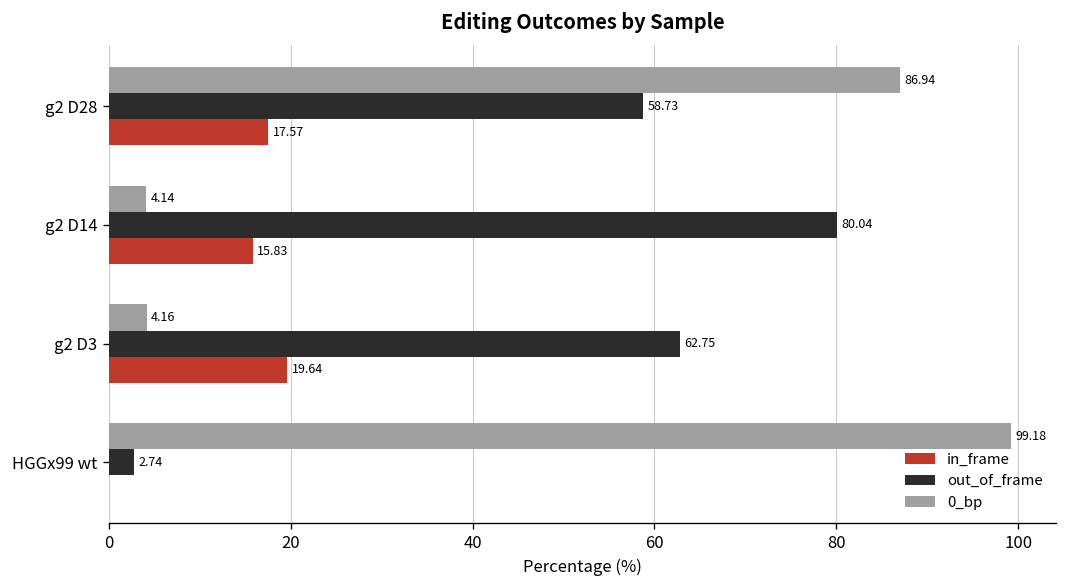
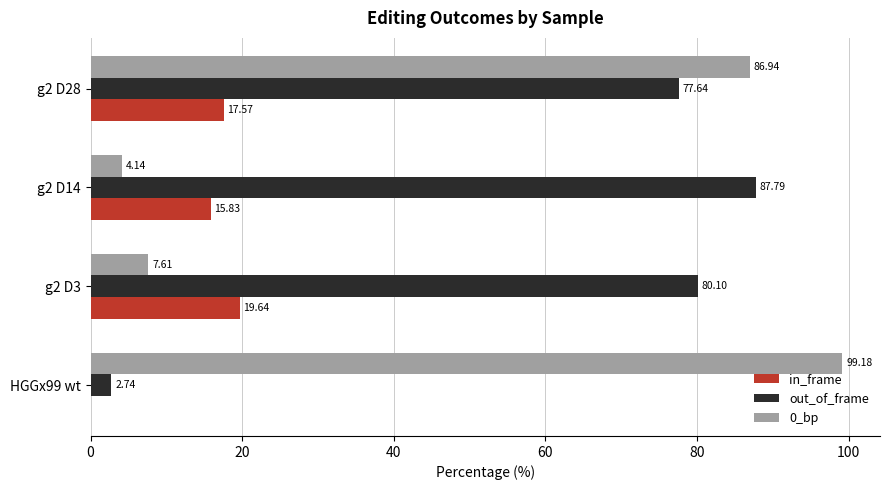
  {
    "in_frame": {
      "g2 D28": 17.57,
      "g2 D14": 15.83,
      "g2 D3": 19.64
    },
    "out_of_frame": {
-     "g2 D28": 58.73,
-     "g2 D14": 80.04,
-     "g2 D3": 62.75,
+     "g2 D28": 77.64,
+     "g2 D14": 87.79,
+     "g2 D3": 80.10,
      "HGGx99 wt": 2.74
    },
    "0_bp": {
      "g2 D28": 86.94,
      "g2 D14": 4.14,
-     "g2 D3": 4.16,
+     "g2 D3": 7.61,
      "HGGx99 wt": 99.18
    }
  }
